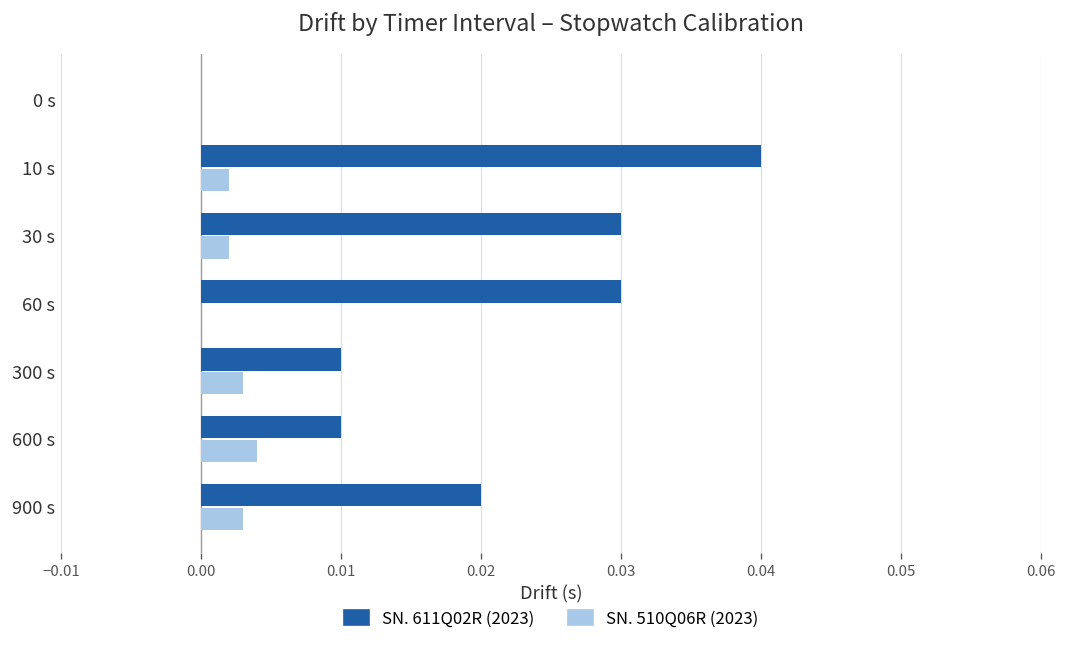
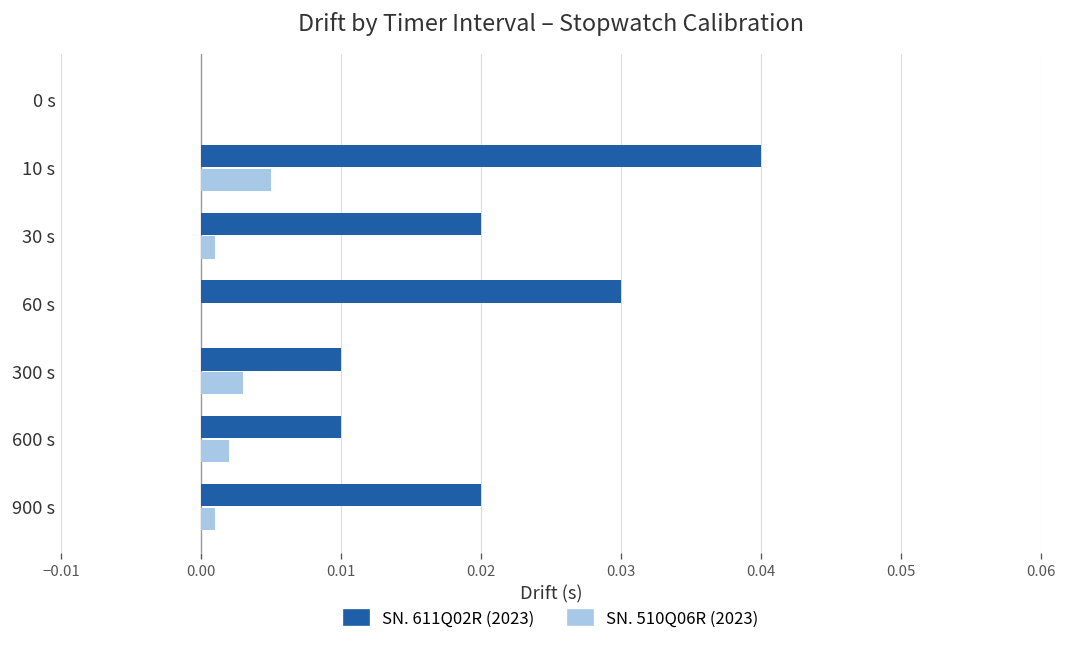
  {
    "SN. 611Q02R (2023)": {
      "0 s": 0.00,
      "10 s": 0.04,
-     "30 s": 0.03,
+     "30 s": 0.02,
      "60 s": 0.03,
      "300 s": 0.01,
      "600 s": 0.01,
      "900 s": 0.02
    },
    "SN. 510Q06R (2023)": {
      "0 s": 0.000,
-     "10 s": 0.002,
-     "30 s": 0.002,
+     "10 s": 0.005,
+     "30 s": 0.001,
      "60 s": 0.000,
      "300 s": 0.003,
-     "600 s": 0.004,
-     "900 s": 0.003
+     "600 s": 0.002,
+     "900 s": 0.001
    }
  }
